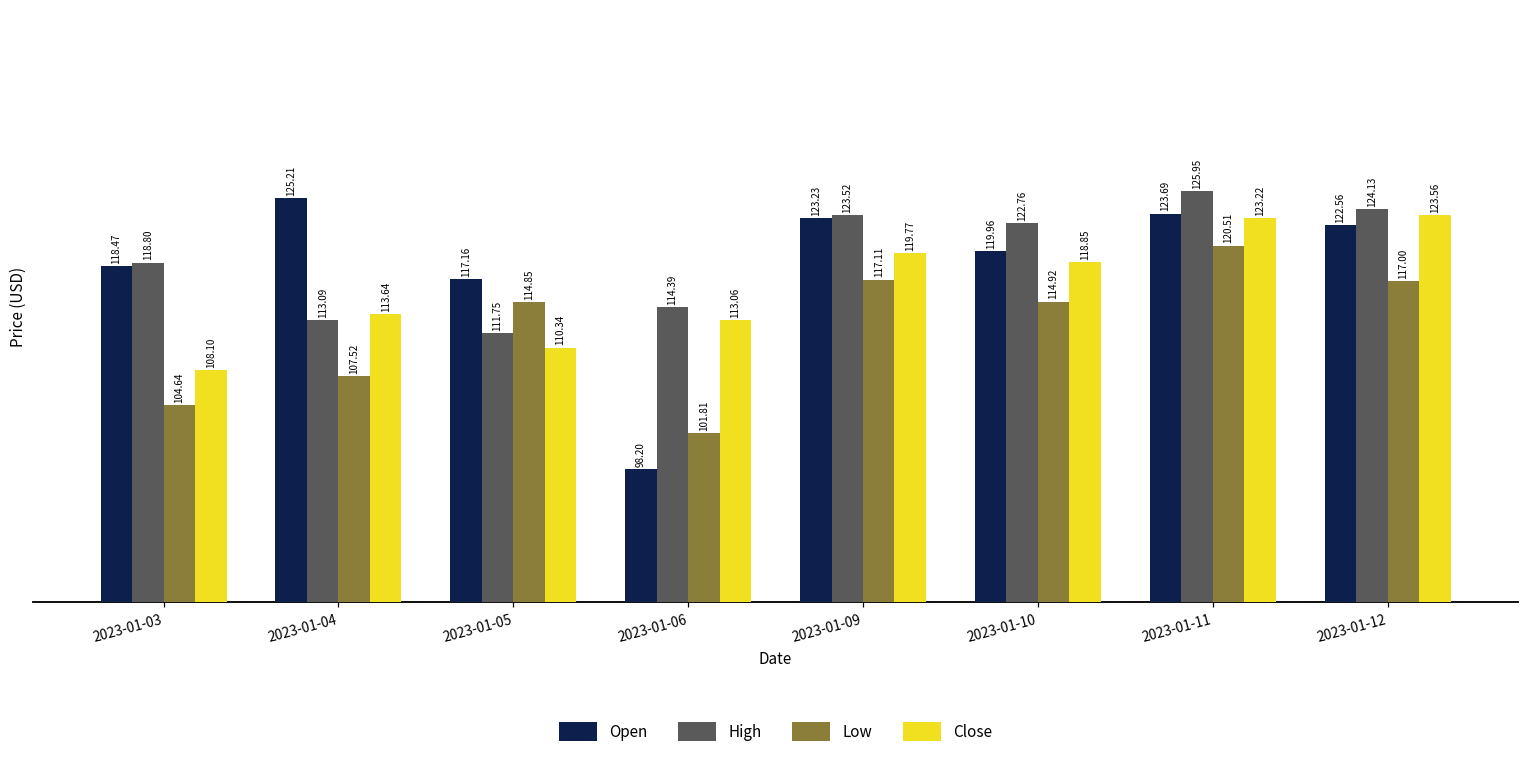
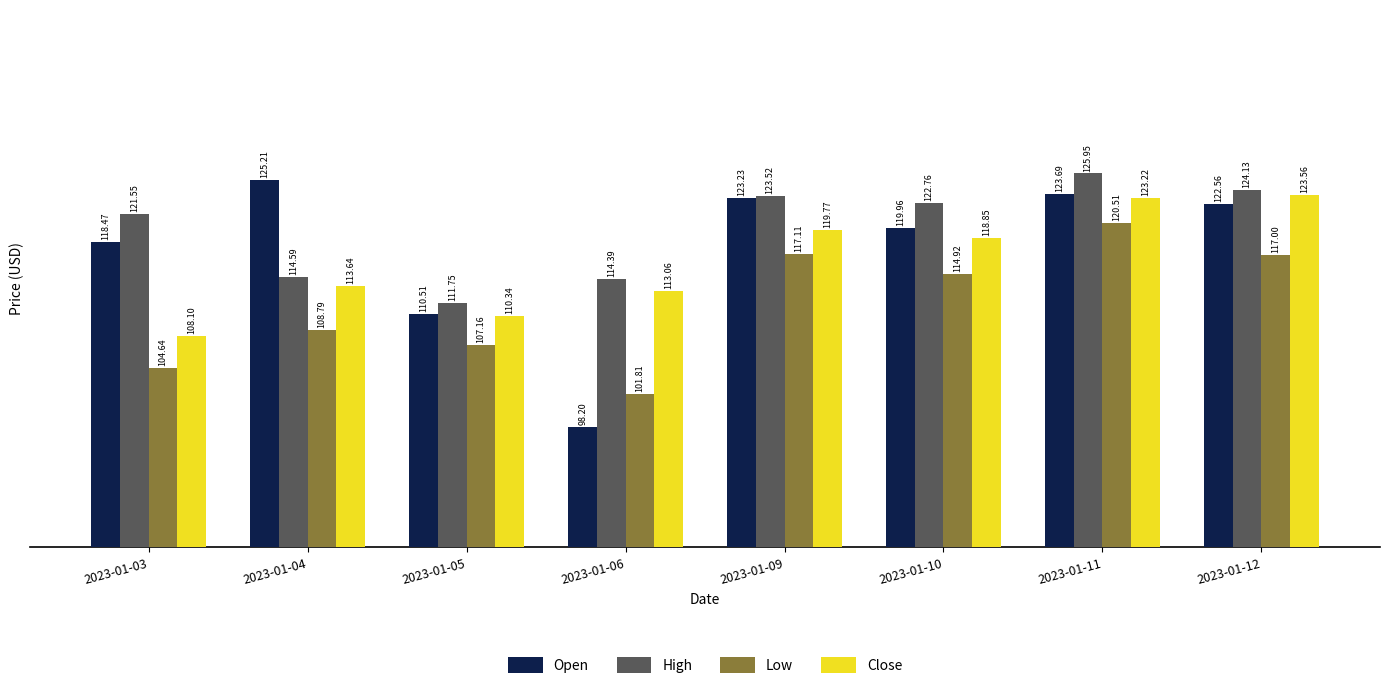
  {
    "Open": {
      "2023-01-03": 118.47,
      "2023-01-04": 125.21,
-     "2023-01-05": 117.16,
+     "2023-01-05": 110.51,
      "2023-01-06": 98.20,
      "2023-01-09": 123.23,
      "2023-01-10": 119.96,
      "2023-01-11": 123.69,
      "2023-01-12": 122.56
    },
    "High": {
-     "2023-01-03": 118.80,
-     "2023-01-04": 113.09,
+     "2023-01-03": 121.55,
+     "2023-01-04": 114.59,
      "2023-01-05": 111.75,
      "2023-01-06": 114.39,
      "2023-01-09": 123.52,
      "2023-01-10": 122.76,
      "2023-01-11": 125.95,
      "2023-01-12": 124.13
    },
    "Low": {
      "2023-01-03": 104.64,
-     "2023-01-04": 107.52,
-     "2023-01-05": 114.85,
+     "2023-01-04": 108.79,
+     "2023-01-05": 107.16,
      "2023-01-06": 101.81,
      "2023-01-09": 117.11,
      "2023-01-10": 114.92,
      "2023-01-11": 120.51,
      "2023-01-12": 117.00
    },
    "Close": {
      "2023-01-03": 108.10,
      "2023-01-04": 113.64,
      "2023-01-05": 110.34,
      "2023-01-06": 113.06,
      "2023-01-09": 119.77,
      "2023-01-10": 118.85,
      "2023-01-11": 123.22,
      "2023-01-12": 123.56
    }
  }
